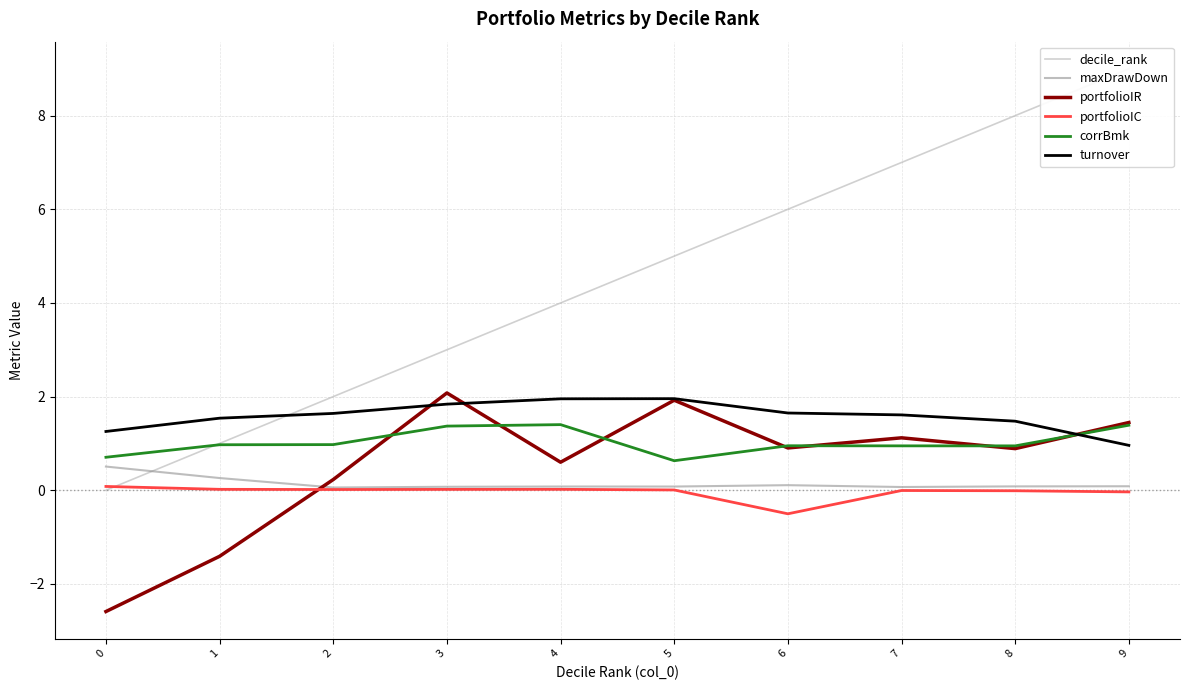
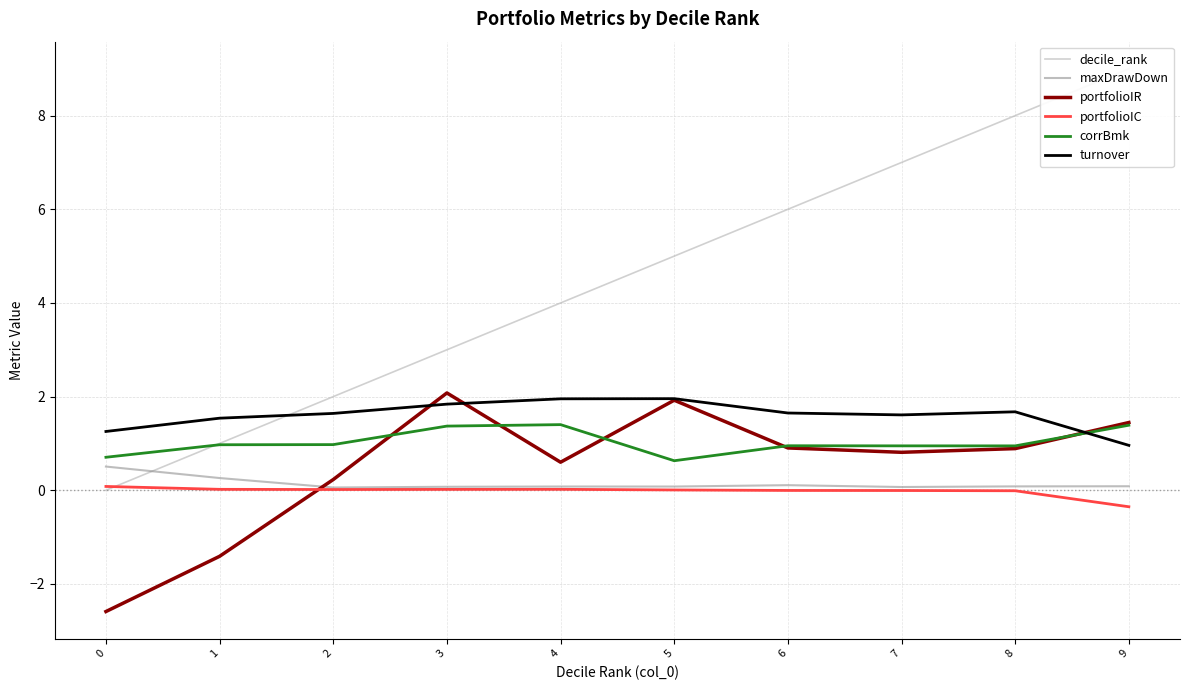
  {
    "portfolioIR": {
      "0": -2.6,
      "1": -1.4,
      "2": 0.2,
      "3": 2.1,
      "4": 0.6,
-     "7": 1.1,
+     "7": 0.8,
      "8": 0.9,
      "9": 1.4
    },
    "portfolioIC": {
      "0": 0.1,
      "1": 0.0,
      "3": 0.0,
      "4": 0.0,
      "5": 0.0,
-     "6": -0.5,
+     "6": 0.0,
      "7": 0.0,
      "8": 0.0,
-     "9": 0.0
+     "9": -0.4
    },
    "corrBmk": {
      "0": 0.7,
      "2": 1.0,
      "3": 1.4,
      "4": 1.4,
      "5": 0.6,
      "7": 0.9,
      "8": 0.9,
      "9": 1.4
    },
    "turnover": {
      "0": 1.3,
      "1": 1.5,
      "2": 1.6,
      "3": 1.8,
      "4": 2.0,
      "6": 1.7,
      "7": 1.6,
-     "8": 1.5,
+     "8": 1.7,
      "9": 1.0
    }
  }
